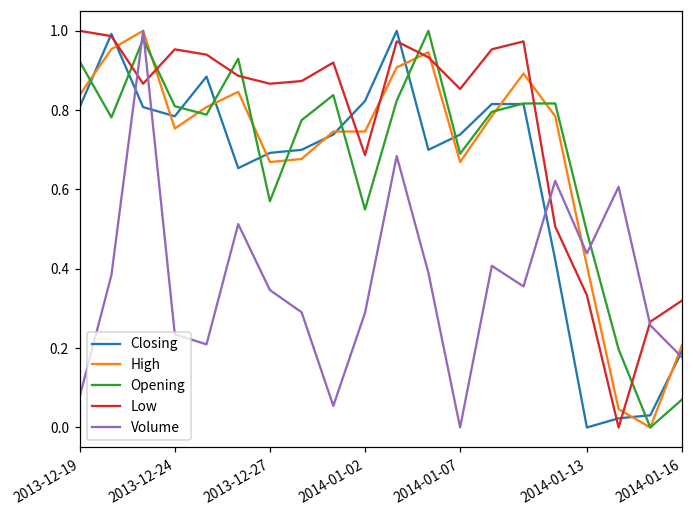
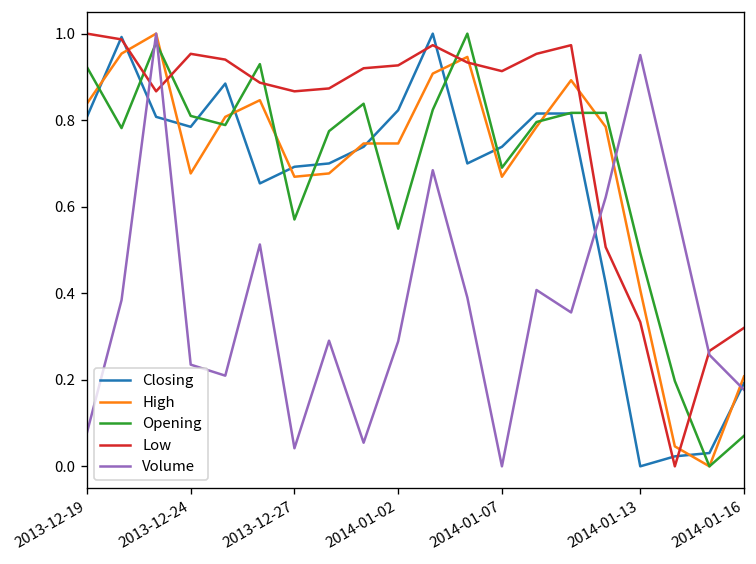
  {
    "Closing": {
      "2013-12-19": 0.81,
      "2013-12-24": 0.78,
      "2013-12-27": 0.69,
      "2014-01-02": 0.82,
      "2014-01-07": 0.74,
      "2014-01-13": 0.00,
      "2014-01-16": 0.19
    },
    "High": {
      "2013-12-19": 0.84,
-     "2013-12-24": 0.75,
+     "2013-12-24": 0.68,
      "2013-12-27": 0.67,
      "2014-01-02": 0.75,
      "2014-01-07": 0.67,
      "2014-01-13": 0.41,
      "2014-01-16": 0.21
    },
    "Opening": {
      "2013-12-19": 0.92,
      "2013-12-24": 0.81,
      "2013-12-27": 0.57,
      "2014-01-02": 0.55,
      "2014-01-07": 0.69,
      "2014-01-13": 0.49,
      "2014-01-16": 0.07
    },
    "Low": {
      "2013-12-19": 1.00,
      "2013-12-24": 0.95,
      "2013-12-27": 0.87,
-     "2014-01-02": 0.69,
-     "2014-01-07": 0.85,
+     "2014-01-02": 0.93,
+     "2014-01-07": 0.91,
      "2014-01-13": 0.33,
      "2014-01-16": 0.32
    },
    "Volume": {
      "2013-12-19": 0.08,
-     "2013-12-27": 0.35,
+     "2013-12-27": 0.04,
      "2014-01-02": 0.29,
      "2014-01-07": 0.00,
-     "2014-01-13": 0.44,
+     "2014-01-13": 0.95,
      "2014-01-16": 0.18
    }
  }
